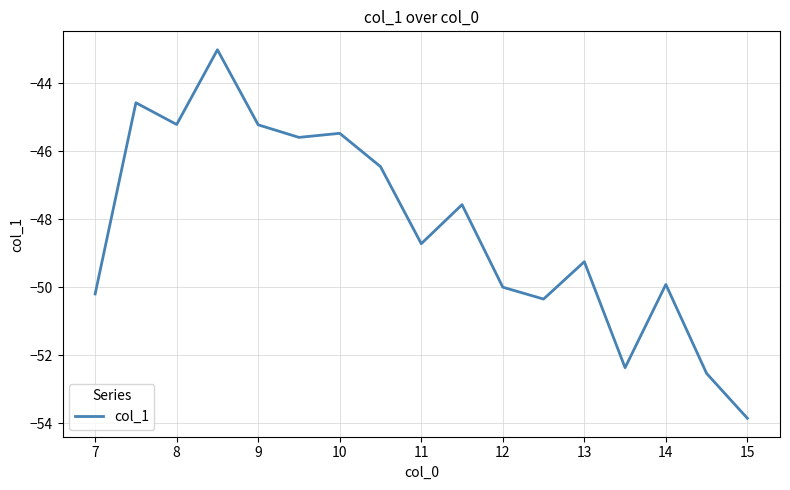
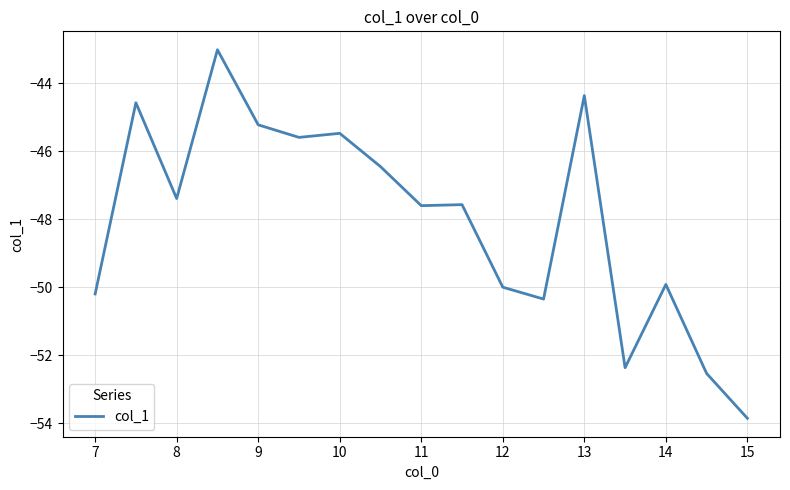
  {
    "7": -50.2,
-   "8": -45.2,
+   "8": -47.4,
    "9": -45.2,
    "10": -45.5,
-   "11": -48.7,
+   "11": -47.6,
    "12": -50.0,
-   "13": -49.3,
+   "13": -44.4,
    "14": -49.9,
    "15": -53.9
  }
